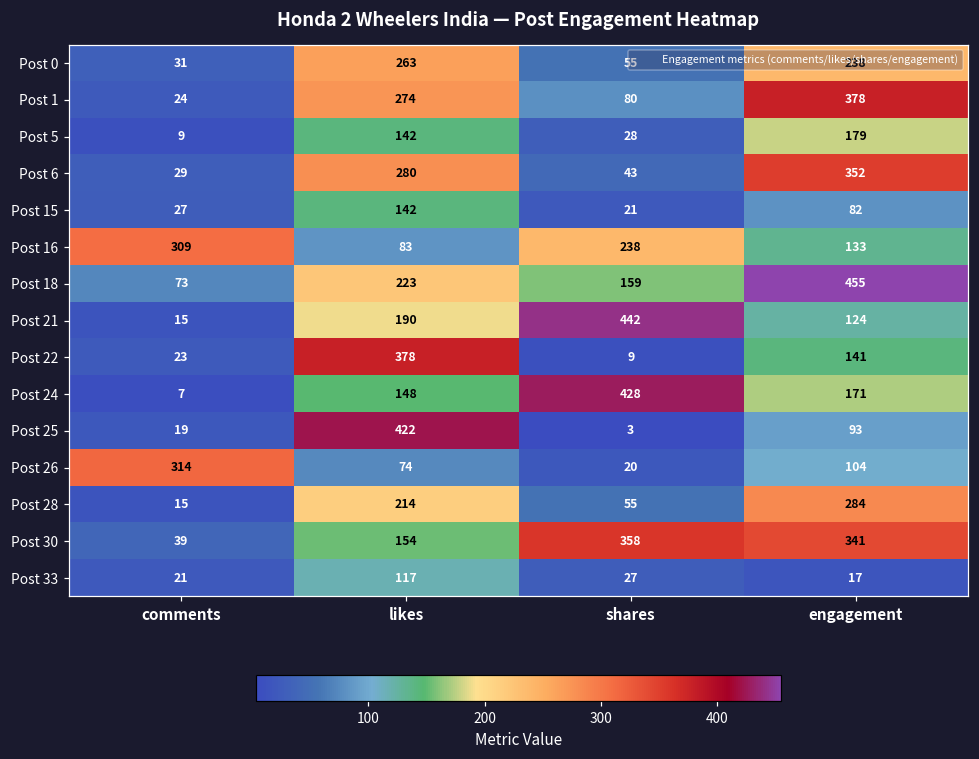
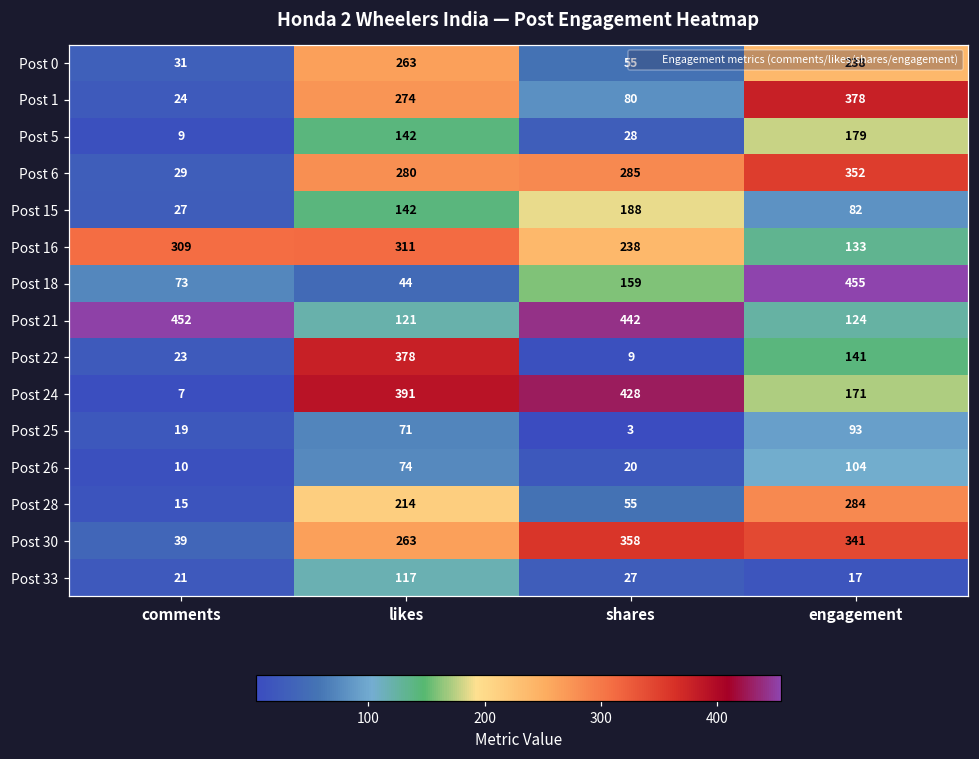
  {
    "Post 0": {
      "comments": 31,
      "likes": 263
    },
    "Post 1": {
      "comments": 24,
      "likes": 274,
      "shares": 80,
      "engagement": 378
    },
    "Post 5": {
      "comments": 9,
      "likes": 142,
      "shares": 28,
      "engagement": 179
    },
    "Post 6": {
      "comments": 29,
      "likes": 280,
-     "shares": 43,
+     "shares": 285,
      "engagement": 352
    },
    "Post 15": {
      "comments": 27,
      "likes": 142,
-     "shares": 21,
+     "shares": 188,
      "engagement": 82
    },
    "Post 16": {
      "comments": 309,
-     "likes": 83,
+     "likes": 311,
      "shares": 238,
      "engagement": 133
    },
    "Post 18": {
      "comments": 73,
-     "likes": 223,
+     "likes": 44,
      "shares": 159,
      "engagement": 455
    },
    "Post 21": {
-     "comments": 15,
-     "likes": 190,
+     "comments": 452,
+     "likes": 121,
      "shares": 442,
      "engagement": 124
    },
    "Post 22": {
      "comments": 23,
      "likes": 378,
      "shares": 9,
      "engagement": 141
    },
    "Post 24": {
      "comments": 7,
-     "likes": 148,
+     "likes": 391,
      "shares": 428,
      "engagement": 171
    },
    "Post 25": {
      "comments": 19,
-     "likes": 422,
+     "likes": 71,
      "shares": 3,
      "engagement": 93
    },
    "Post 26": {
-     "comments": 314,
+     "comments": 10,
      "likes": 74,
      "shares": 20,
      "engagement": 104
    },
    "Post 28": {
      "comments": 15,
      "likes": 214,
      "shares": 55,
      "engagement": 284
    },
    "Post 30": {
      "comments": 39,
-     "likes": 154,
+     "likes": 263,
      "shares": 358,
      "engagement": 341
    },
    "Post 33": {
      "comments": 21,
      "likes": 117,
      "shares": 27,
      "engagement": 17
    }
  }
